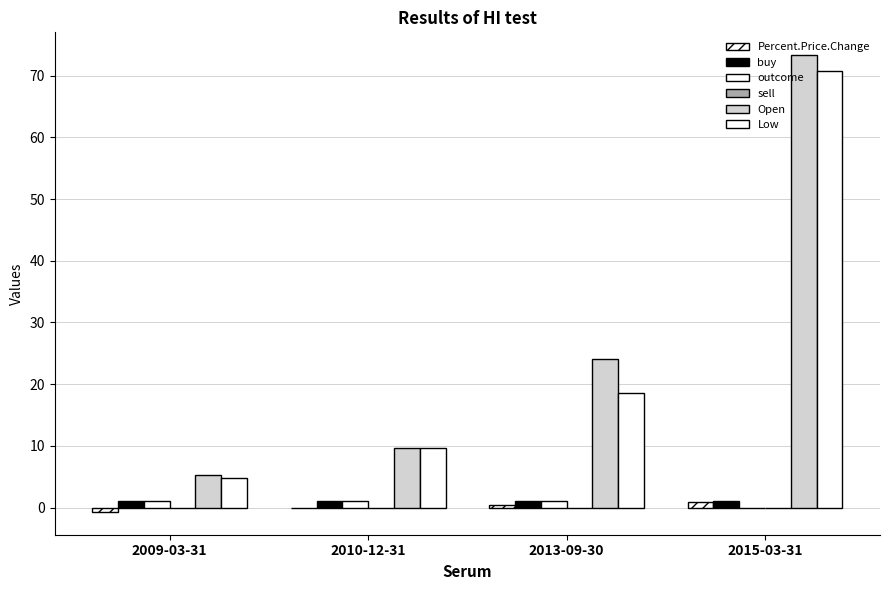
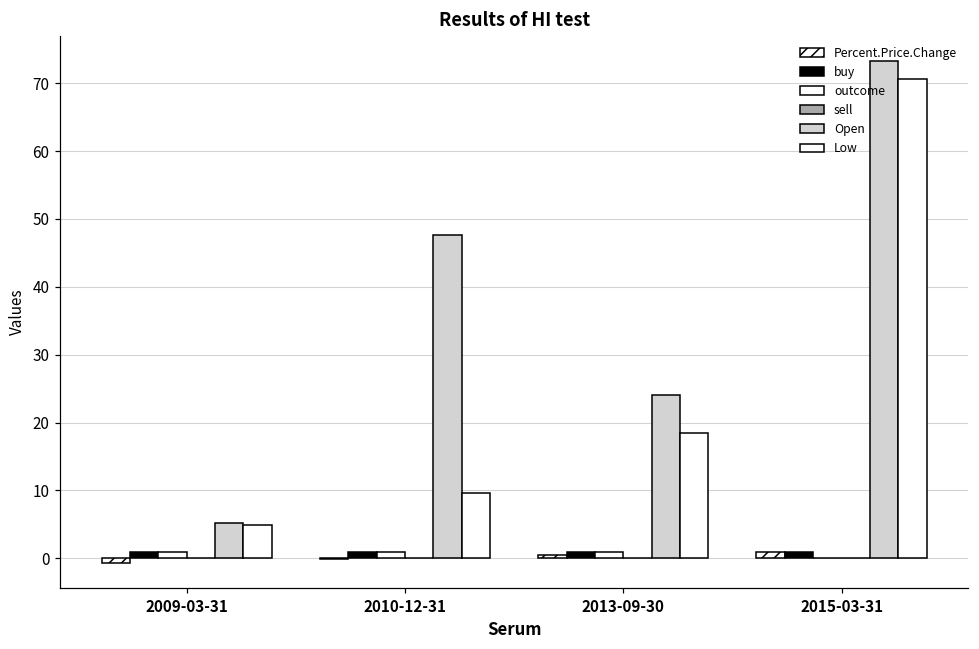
  {
    "buy": {
      "2009-03-31": 1,
      "2010-12-31": 1,
      "2013-09-30": 1,
      "2015-03-31": 1
    },
    "sell": {
      "2009-03-31": 0,
      "2010-12-31": 0,
      "2013-09-30": 0,
      "2015-03-31": 0
    },
    "Open": {
      "2009-03-31": 5,
-     "2010-12-31": 10,
+     "2010-12-31": 48,
      "2013-09-30": 24,
      "2015-03-31": 73
    }
  }
